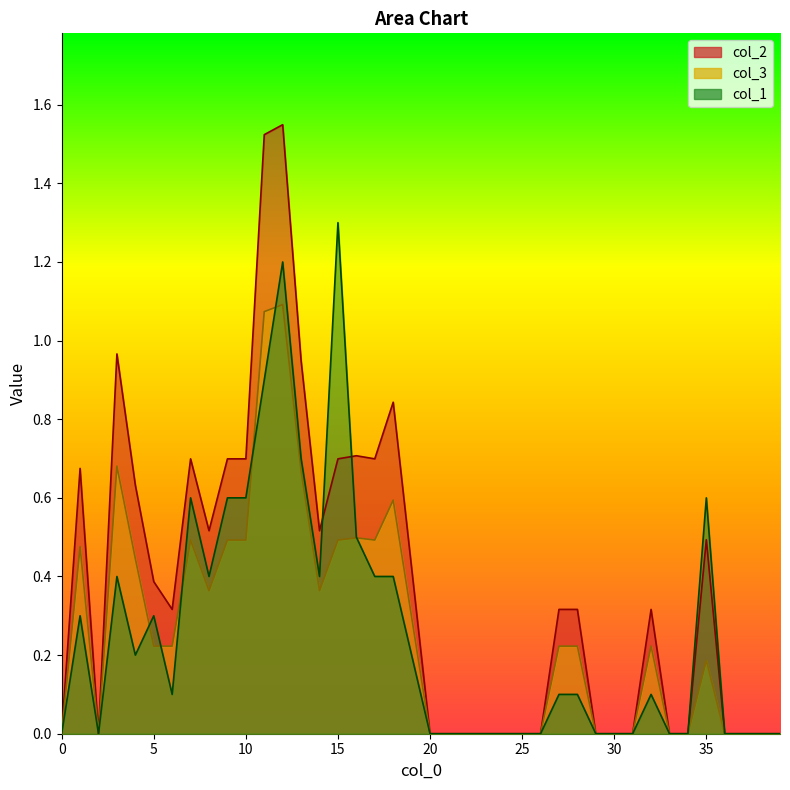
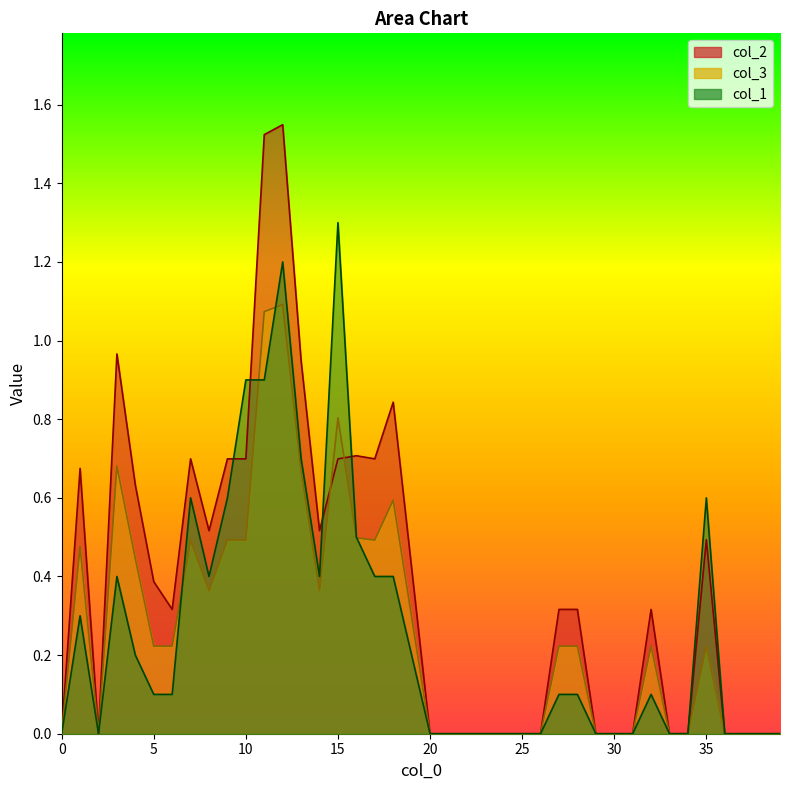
  {
    "col_2": {
      "5": 0.39,
      "10": 0.70,
      "15": 0.70,
      "35": 0.49
    },
    "col_3": {
      "5": 0.22,
      "10": 0.49,
-     "15": 0.49,
-     "35": 0.19
+     "15": 0.80,
+     "35": 0.22
    },
    "col_1": {
-     "5": 0.3,
-     "10": 0.6,
+     "5": 0.1,
+     "10": 0.9,
      "15": 1.3,
      "35": 0.6
    }
  }
